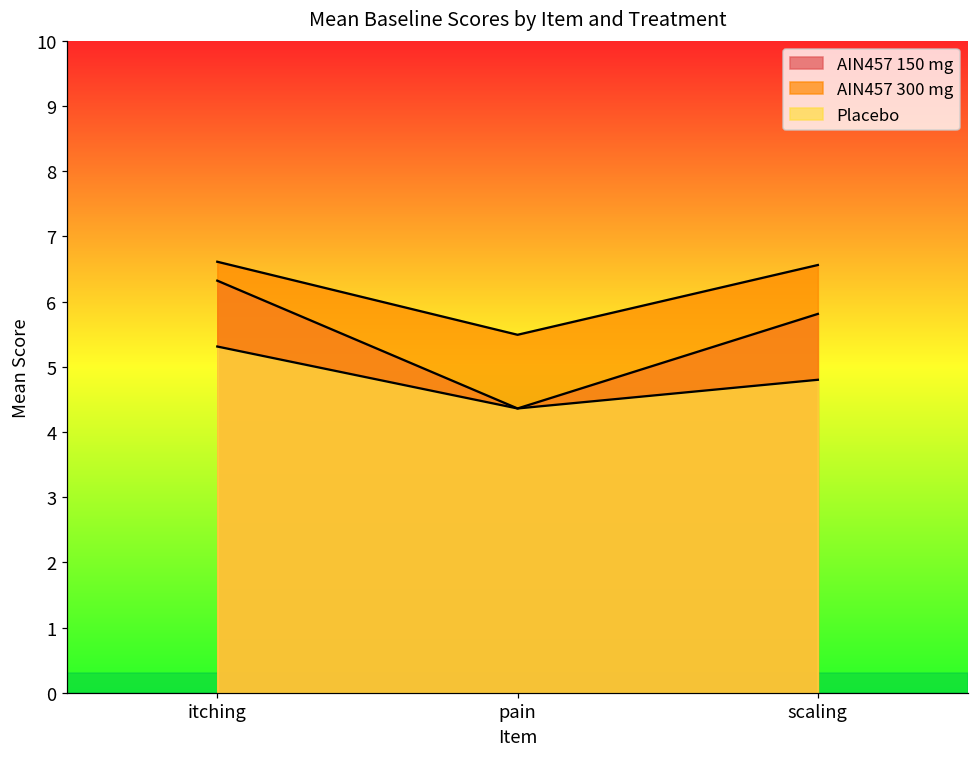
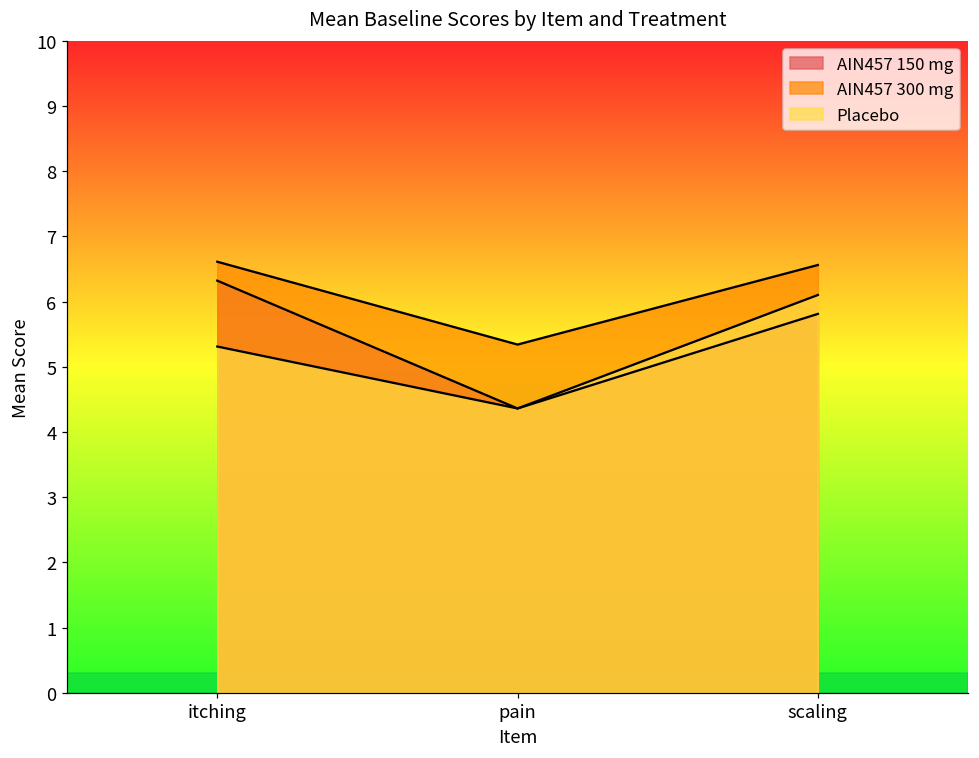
  {
    "AIN457 150 mg": {
      "itching": 6.3,
      "scaling": 5.8
    },
    "AIN457 300 mg": {
      "itching": 6.6,
-     "pain": 5.5,
+     "pain": 5.3,
      "scaling": 6.6
    },
    "Placebo": {
      "itching": 5.3,
-     "scaling": 4.8
+     "scaling": 6.1
    }
  }
